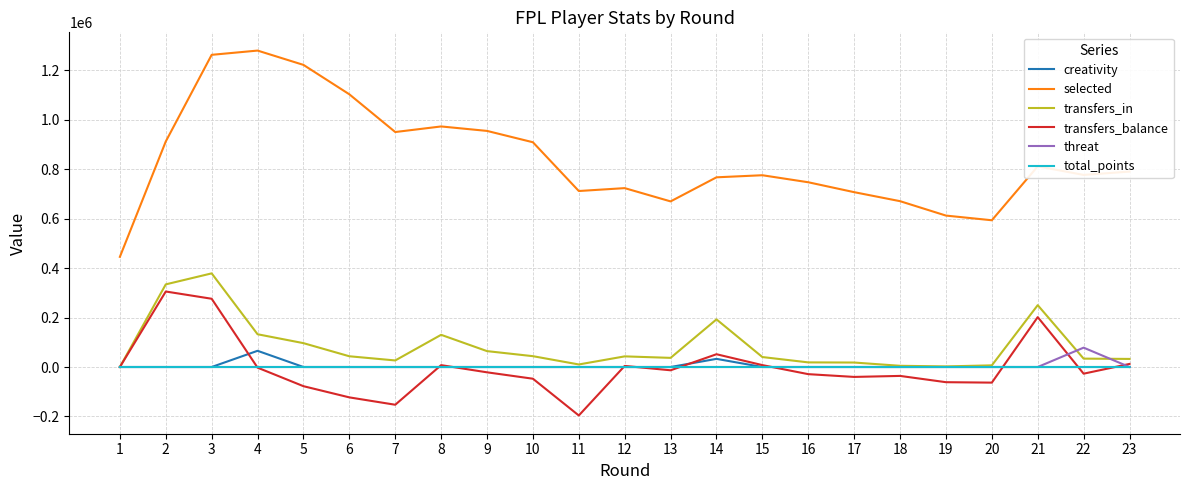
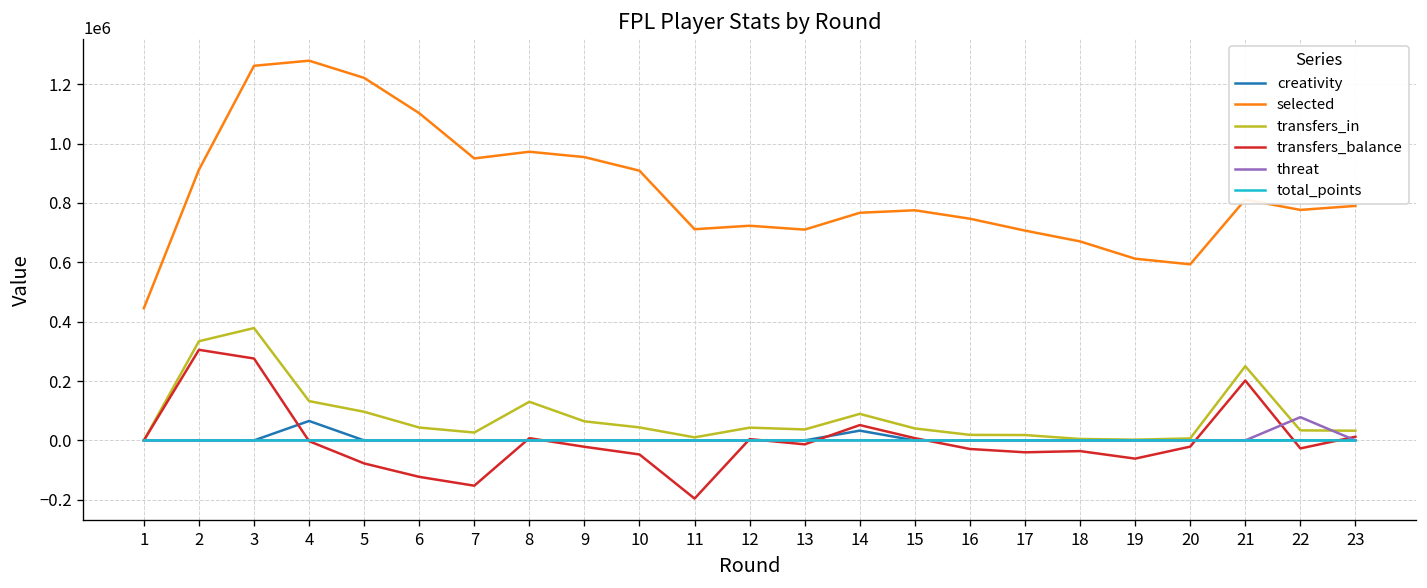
  {
    "creativity": {
      "4": 70000,
      "14": 30000
    },
    "selected": {
      "1": 450000,
      "2": 910000,
      "3": 1260000,
      "4": 1280000,
      "5": 1220000,
      "6": 1100000,
      "7": 950000,
      "8": 970000,
      "9": 950000,
      "10": 910000,
      "11": 710000,
      "12": 720000,
-     "13": 670000,
+     "13": 710000,
      "14": 770000,
      "15": 780000,
      "16": 750000,
      "17": 710000,
      "18": 670000,
      "19": 610000,
      "20": 590000
    },
    "transfers_in": {
      "2": 330000,
      "3": 380000,
      "4": 130000,
      "5": 100000,
      "6": 40000,
      "7": 30000,
      "8": 130000,
      "9": 60000,
      "10": 40000,
      "12": 40000,
      "13": 40000,
-     "14": 190000,
+     "14": 90000,
      "15": 40000,
      "16": 20000,
      "17": 20000,
      "21": 250000,
      "22": 30000,
      "23": 30000
    },
    "transfers_balance": {
      "2": 310000,
      "3": 280000,
      "5": -80000,
      "6": -120000,
      "7": -150000,
      "9": -20000,
      "10": -50000,
      "11": -200000,
      "13": -10000,
      "14": 50000,
      "16": -30000,
      "17": -40000,
      "18": -40000,
      "19": -60000,
-     "20": -60000,
+     "20": -20000,
      "21": 200000,
      "22": -30000,
      "23": 10000
    },
    "threat": {
      "22": 80000
    }
  }
